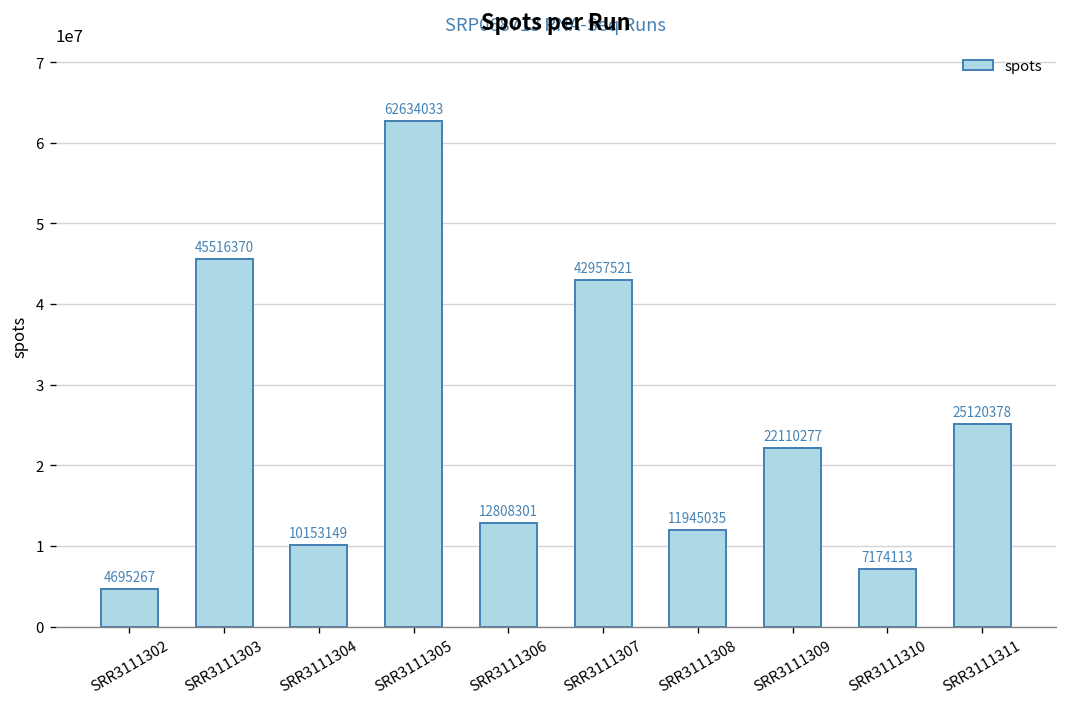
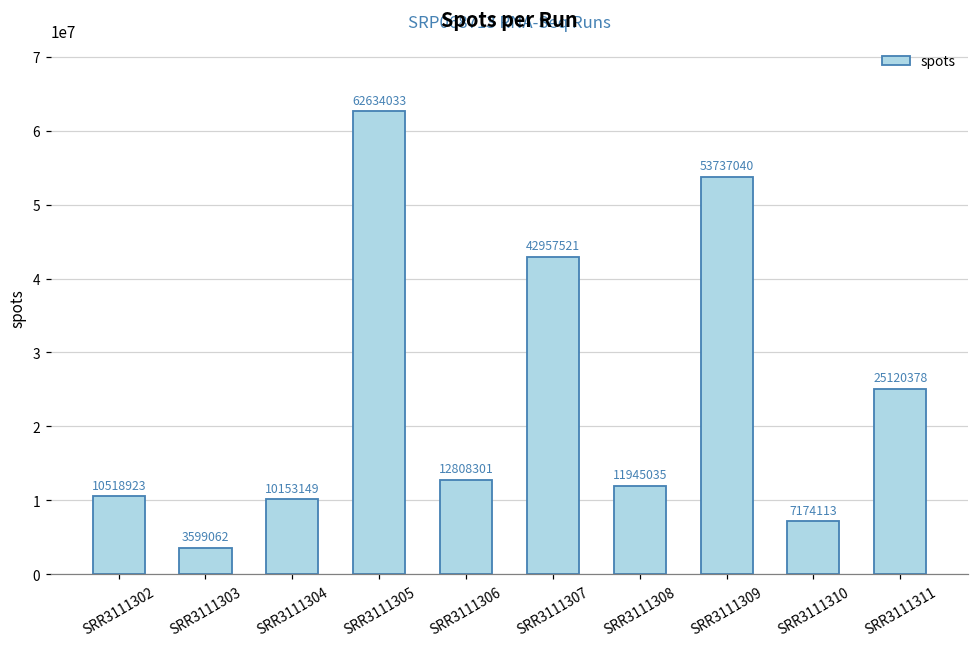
  {
-   "SRR3111302": 4695267,
-   "SRR3111303": 45516370,
+   "SRR3111302": 10518923,
+   "SRR3111303": 3599062,
    "SRR3111304": 10153149,
    "SRR3111305": 62634033,
    "SRR3111306": 12808301,
    "SRR3111307": 42957521,
    "SRR3111308": 11945035,
-   "SRR3111309": 22110277,
+   "SRR3111309": 53737040,
    "SRR3111310": 7174113,
    "SRR3111311": 25120378
  }
